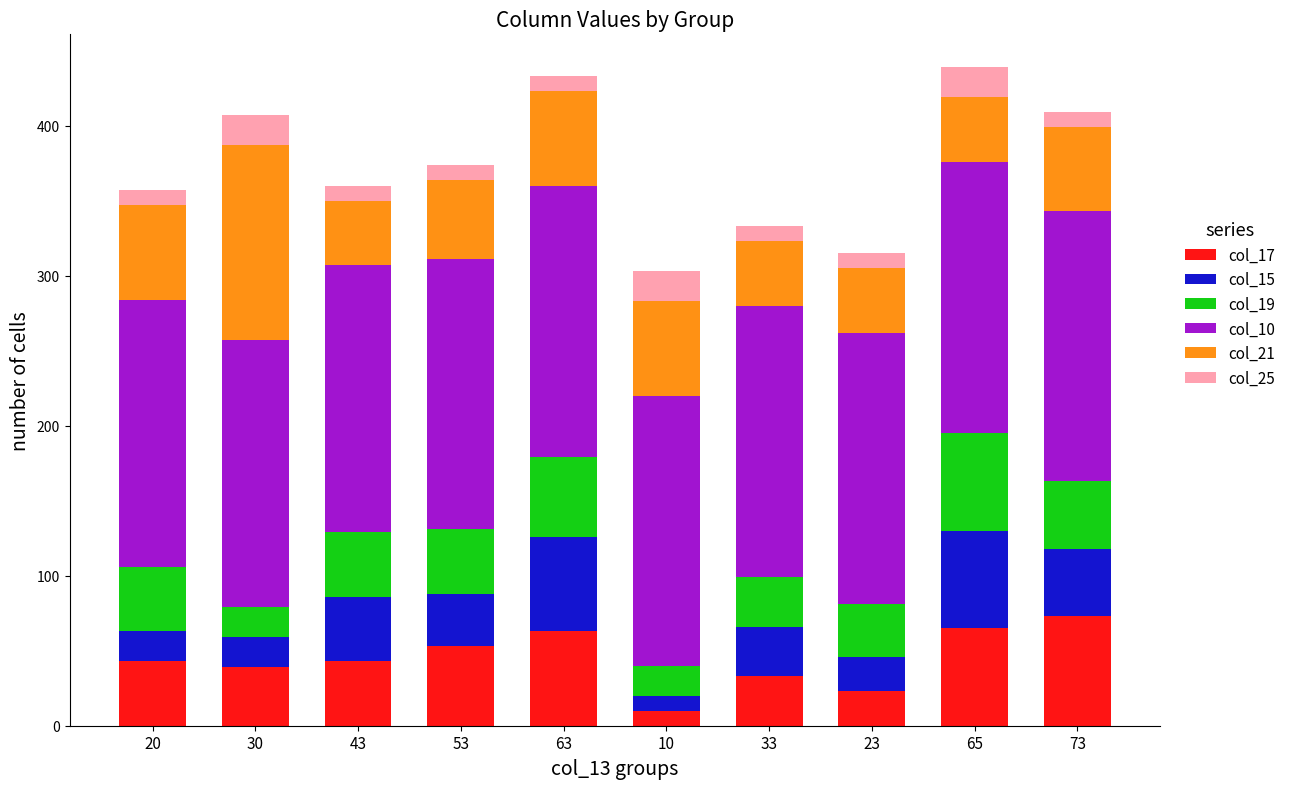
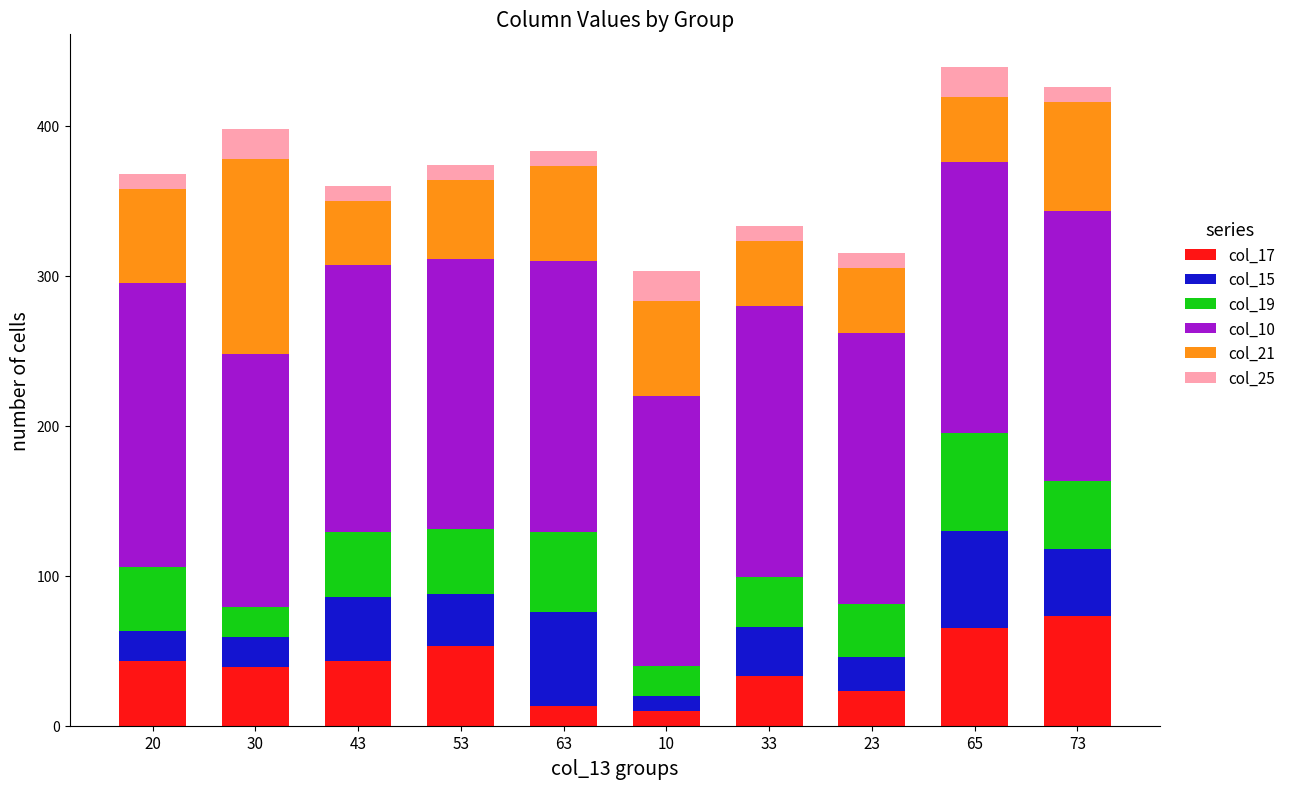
  {
    "col_17": {
      "20": 43,
      "30": 39,
      "43": 43,
      "53": 53,
-     "63": 63,
+     "63": 13,
      "10": 10,
      "33": 33,
      "23": 23,
      "65": 65,
      "73": 73
    },
    "col_15": {
      "20": 20,
      "30": 20,
      "43": 43,
      "53": 35,
      "63": 63,
      "10": 10,
      "33": 33,
      "23": 23,
      "65": 65,
      "73": 45
    },
    "col_19": {
      "20": 43,
      "30": 20,
      "43": 43,
      "53": 43,
      "63": 53,
      "10": 20,
      "33": 33,
      "23": 35,
      "65": 65,
      "73": 45
    },
    "col_10": {
-     "20": 178,
-     "30": 178,
+     "20": 189,
+     "30": 169,
      "43": 178,
      "53": 180,
      "63": 181,
      "10": 180,
      "33": 181,
      "23": 181,
      "65": 181,
      "73": 180
    },
    "col_21": {
      "20": 63,
      "30": 130,
      "43": 43,
      "53": 53,
      "63": 63,
      "10": 63,
      "33": 43,
      "23": 43,
      "65": 43,
-     "73": 56
+     "73": 73
    },
    "col_25": {
      "20": 10,
      "30": 20,
      "43": 10,
      "53": 10,
      "63": 10,
      "10": 20,
      "33": 10,
      "23": 10,
      "65": 20,
      "73": 10
    }
  }
